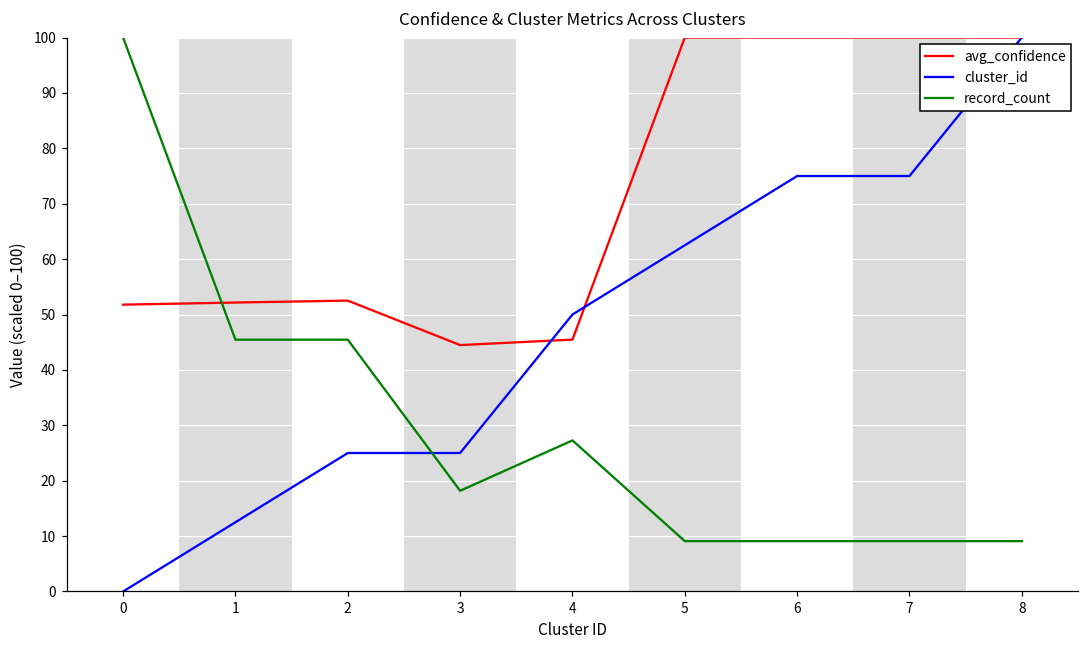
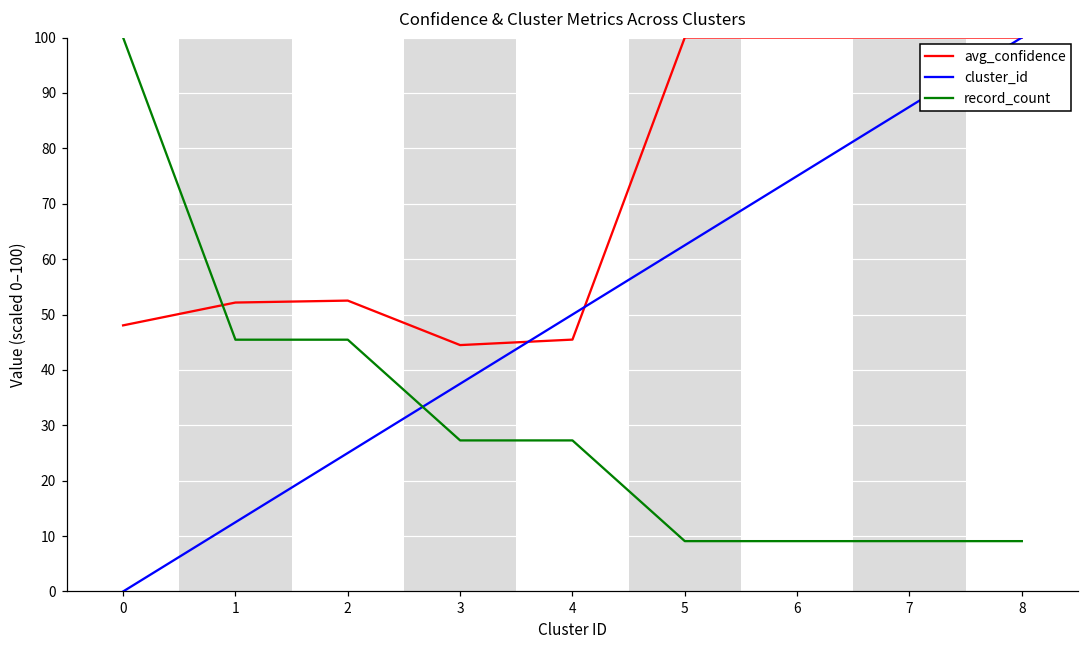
  {
    "avg_confidence": {
-     "0": 52,
+     "0": 48,
      "1": 52,
      "2": 53,
      "3": 44,
      "4": 45,
      "5": 100,
      "6": 100,
      "7": 100
    },
    "cluster_id": {
      "0": 0,
      "1": 13,
      "2": 25,
-     "3": 25,
+     "3": 38,
      "4": 50,
      "5": 63,
      "6": 75,
-     "7": 75
+     "7": 88
    },
    "record_count": {
      "0": 100,
      "1": 45,
      "2": 45,
-     "3": 18,
+     "3": 27,
      "4": 27,
      "5": 9,
      "6": 9,
      "7": 9,
      "8": 9
    }
  }
